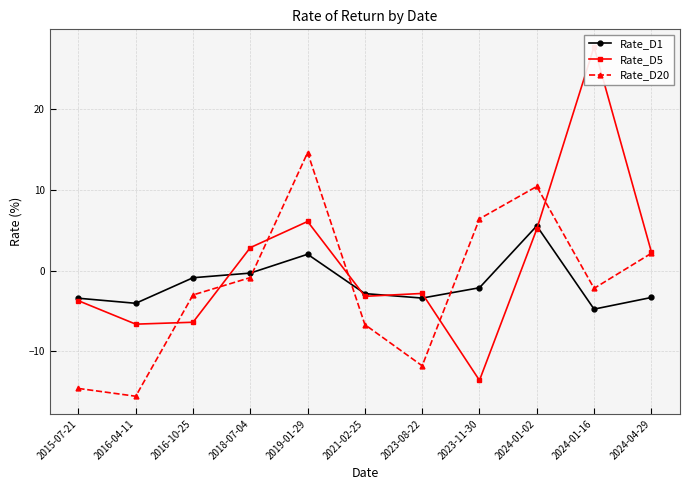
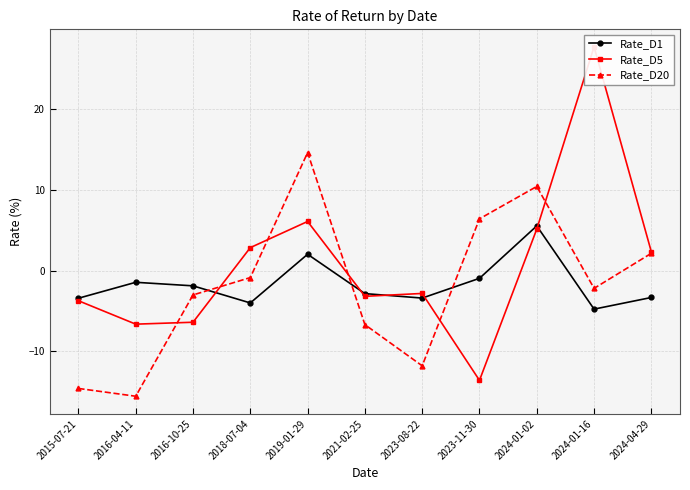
  {
    "Rate_D1": {
-     "2016-04-11": -4,
-     "2016-10-25": -1,
-     "2018-07-04": 0,
+     "2016-04-11": -1,
+     "2016-10-25": -2,
+     "2018-07-04": -4,
      "2019-01-29": 2,
      "2021-02-25": -3,
      "2023-08-22": -3,
-     "2023-11-30": -2,
+     "2023-11-30": -1,
      "2024-01-02": 6,
      "2024-01-16": -5,
      "2024-04-29": -3
    }
  }
